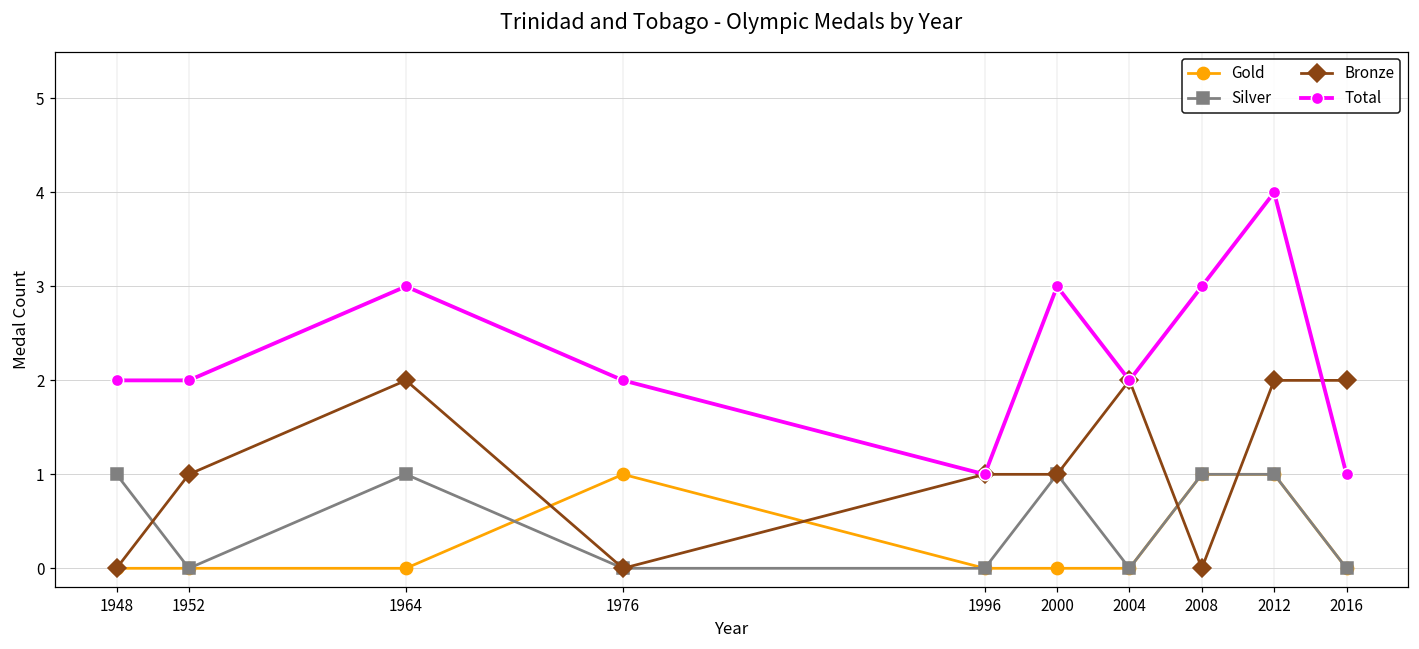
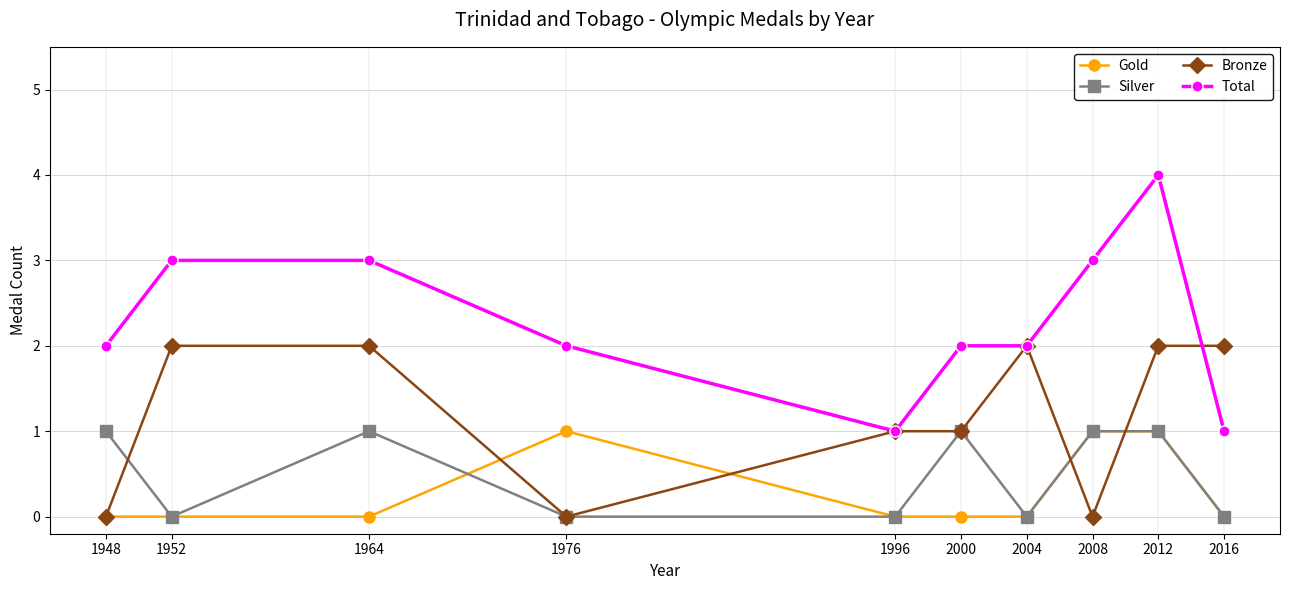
  {
    "Gold": {
      "1964": 0,
      "1976": 1,
      "2000": 0
    },
    "Silver": {
      "1948": 1,
      "1964": 1
    },
    "Bronze": {
-     "1952": 1,
+     "1952": 2,
      "1964": 2,
      "2008": 0,
      "2012": 2,
      "2016": 2
    },
    "Total": {
      "1948": 2,
-     "1952": 2,
+     "1952": 3,
      "1964": 3,
      "1976": 2,
-     "2000": 3,
+     "2000": 2,
      "2008": 3,
      "2012": 4,
      "2016": 1
    }
  }
